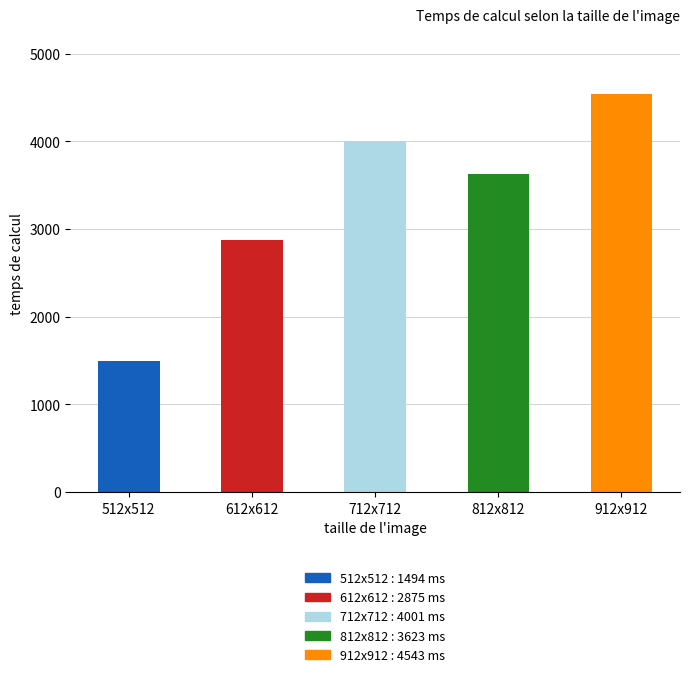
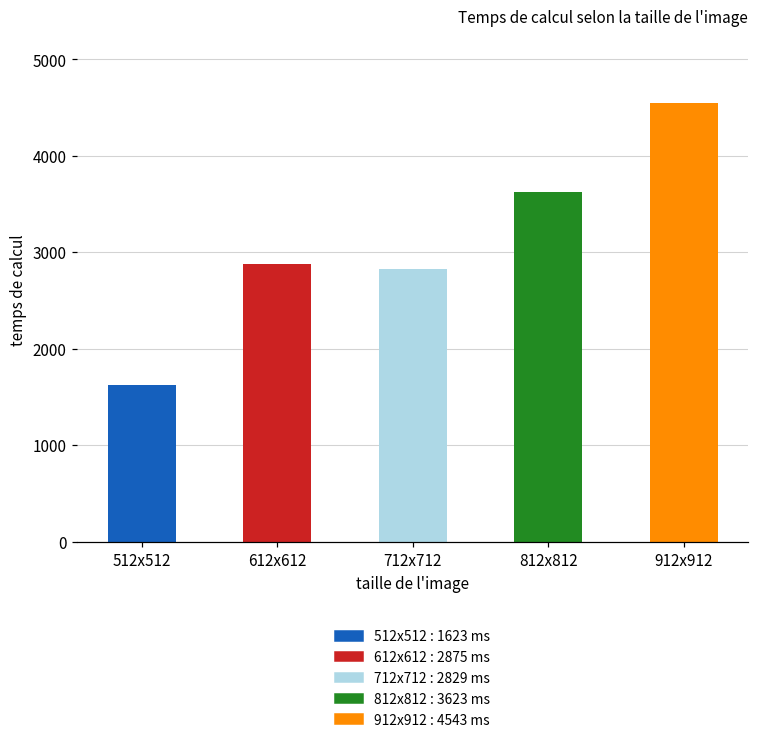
  {
-   "512x512": 1494,
-   "712x712": 4001
+   "512x512": 1623,
+   "712x712": 2829
  }
